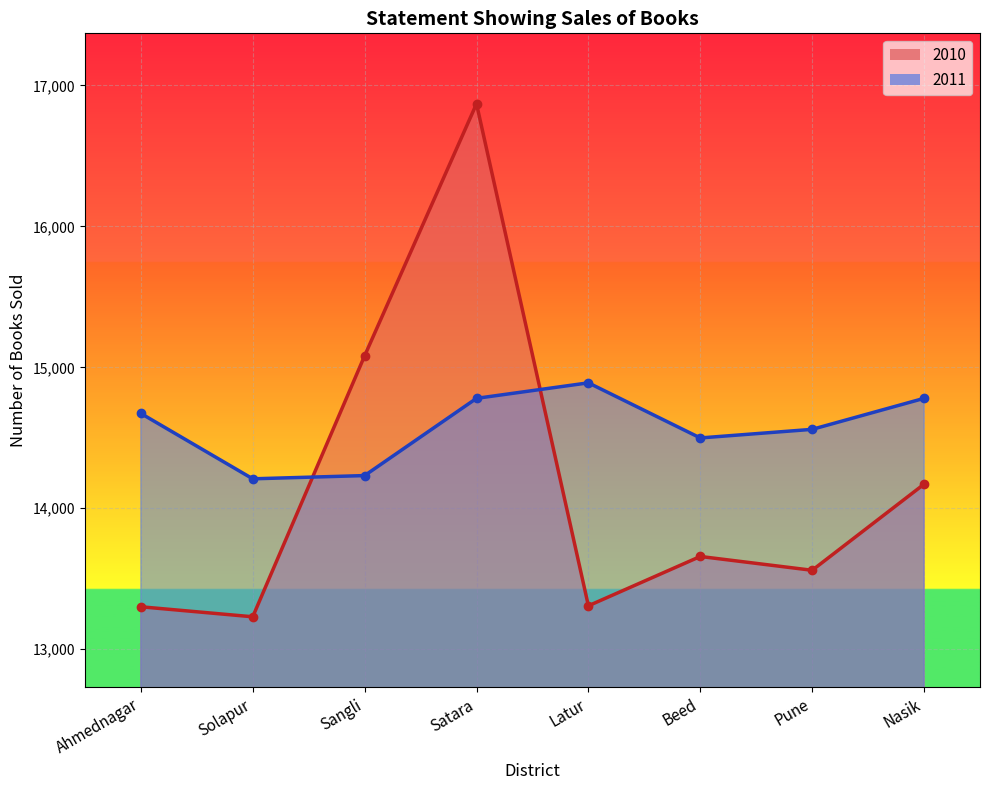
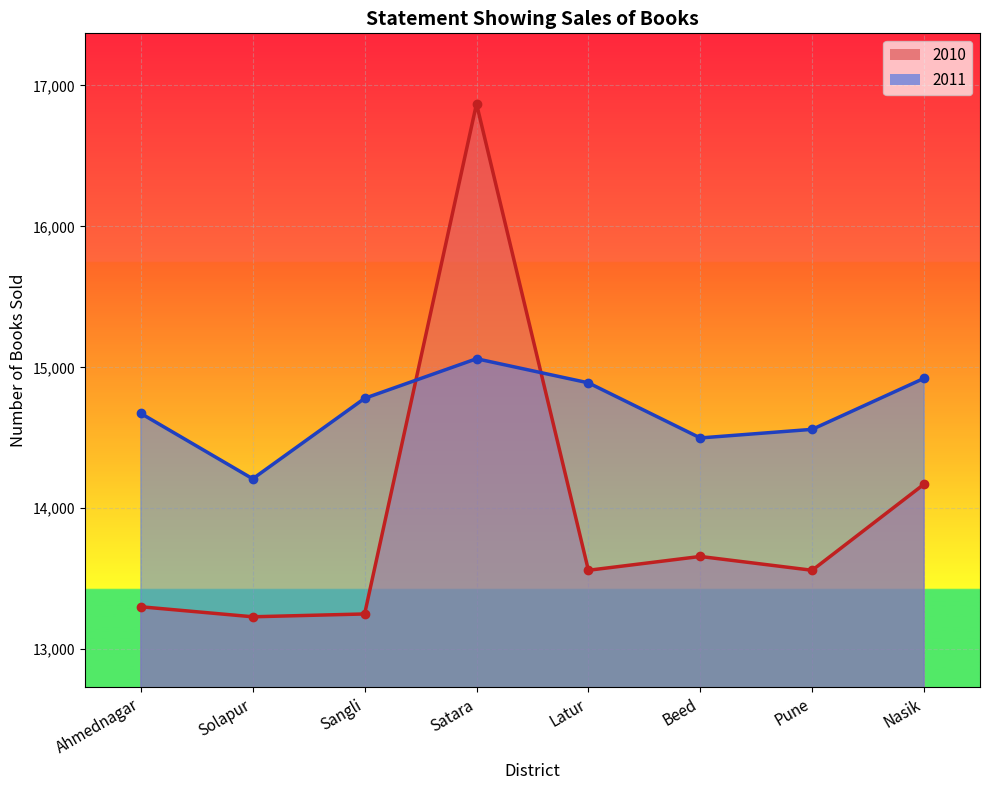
  {
    "2010": {
      "Ahmednagar": "13,300",
      "Solapur": "13,230",
-     "Sangli": "15,080",
+     "Sangli": "13,250",
      "Satara": "16,870",
-     "Latur": "13,310",
+     "Latur": "13,560",
      "Beed": "13,660",
      "Pune": "13,560",
      "Nasik": "14,170"
    },
    "2011": {
      "Ahmednagar": "14,670",
      "Solapur": "14,210",
-     "Sangli": "14,230",
-     "Satara": "14,780",
+     "Sangli": "14,780",
+     "Satara": "15,060",
      "Latur": "14,890",
      "Beed": "14,500",
      "Pune": "14,560",
-     "Nasik": "14,780"
+     "Nasik": "14,920"
    }
  }
